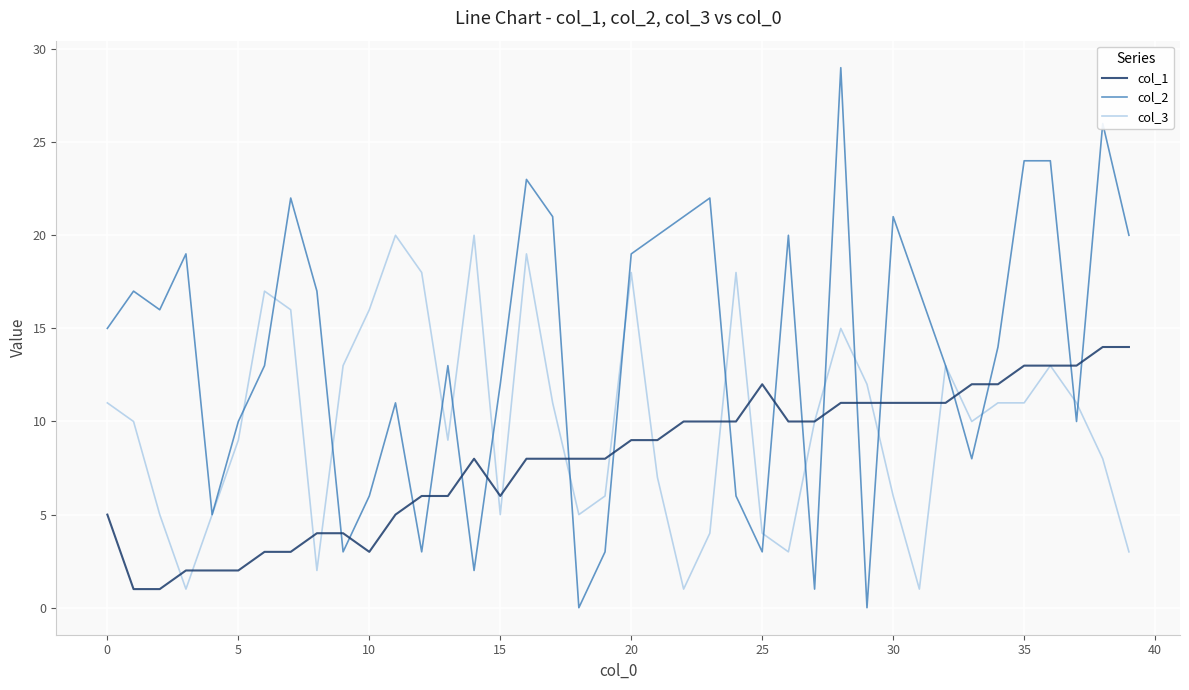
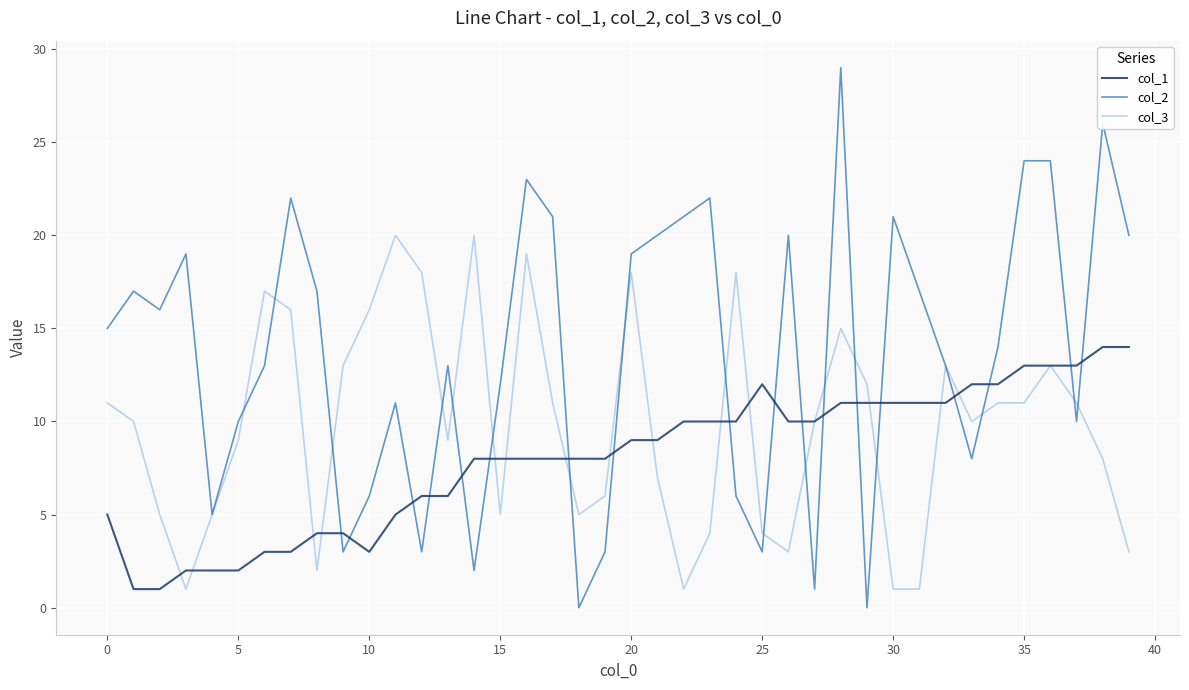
  {
    "col_1": {
      "0": 5,
      "5": 2,
      "10": 3,
-     "15": 6,
+     "15": 8,
      "20": 9,
      "25": 12,
      "30": 11,
      "35": 13
    },
    "col_2": {
      "0": 15,
      "5": 10,
      "10": 6,
      "15": 12,
      "20": 19,
      "25": 3,
      "30": 21,
      "35": 24
    },
    "col_3": {
      "0": 11,
      "5": 9,
      "10": 16,
      "15": 5,
      "20": 18,
      "25": 4,
-     "30": 6,
+     "30": 1,
      "35": 11
    }
  }
